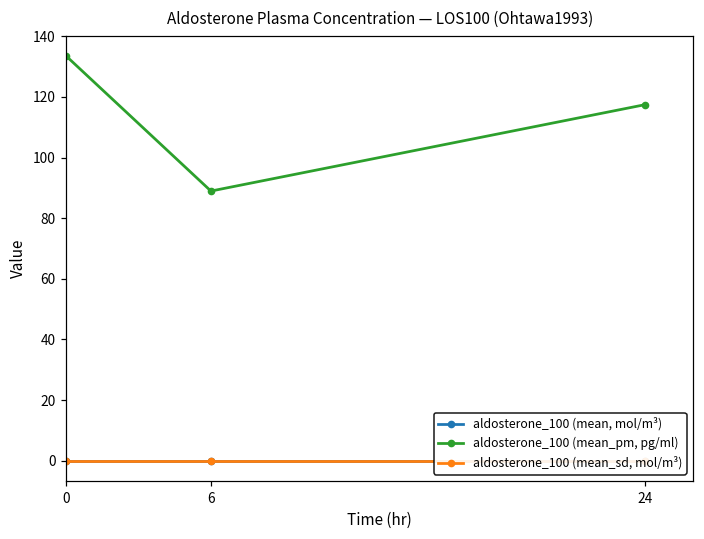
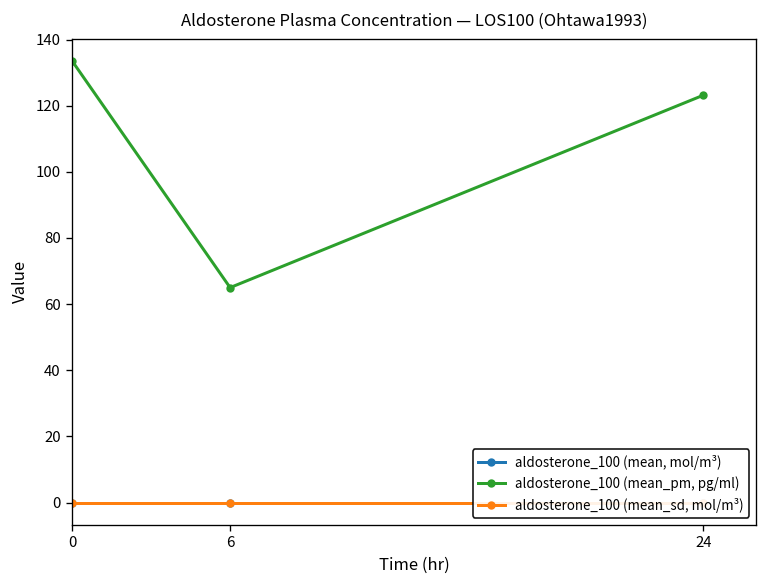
  {
    "aldosterone_100 (mean_sd, mol/m³)": {
      "0": 0,
      "6": 0
    },
    "aldosterone_100 (mean_pm, pg/ml)": {
      "0": 133,
-     "6": 89,
-     "24": 117
+     "6": 65,
+     "24": 123
    }
  }
